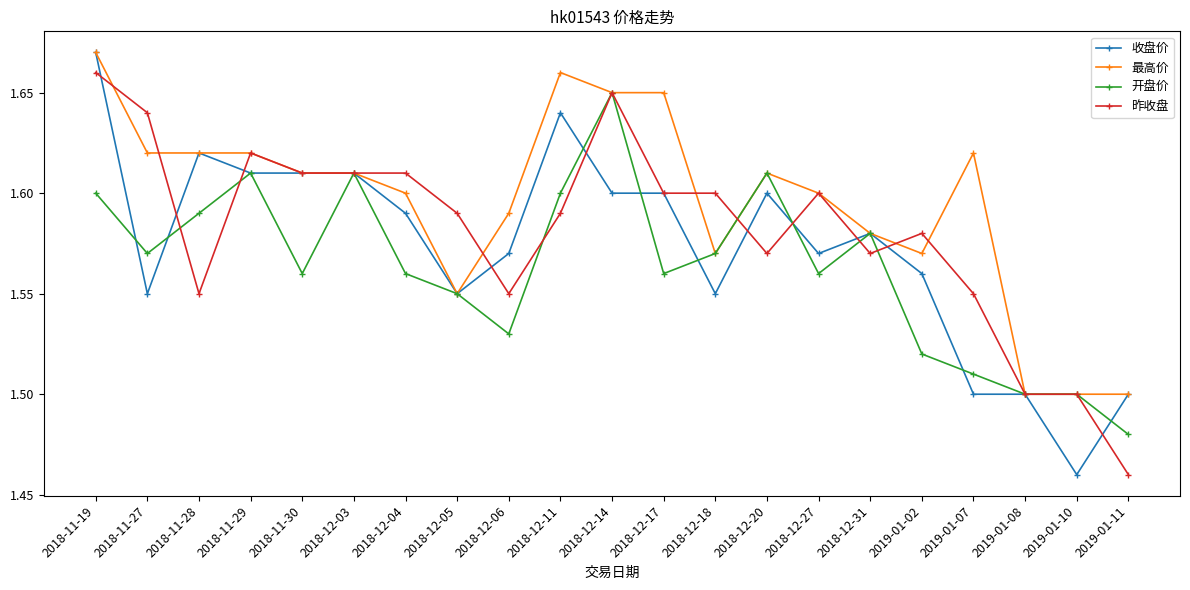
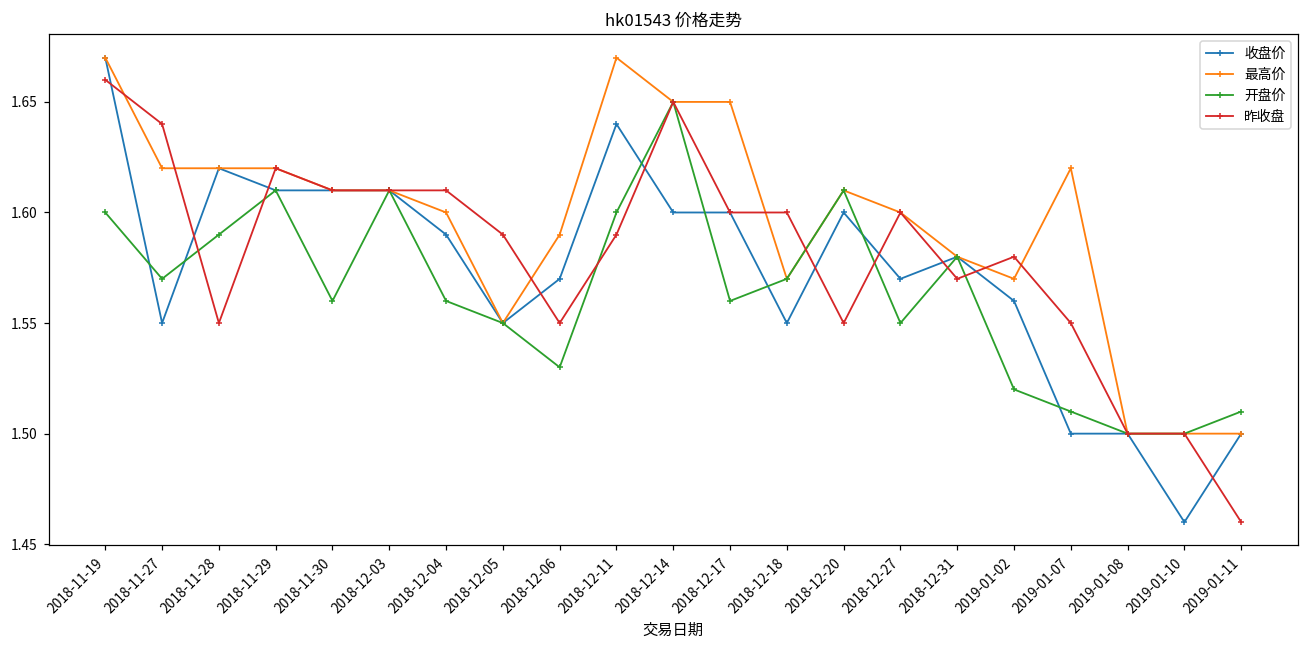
  {
    "收盘价": {
      "2018-11-27": 1.55,
      "2018-12-04": 1.59,
      "2018-12-06": 1.57,
      "2018-12-11": 1.64,
      "2018-12-14": 1.60,
      "2018-12-18": 1.55,
      "2018-12-20": 1.60,
      "2018-12-27": 1.57,
      "2019-01-02": 1.56,
      "2019-01-07": 1.50,
      "2019-01-10": 1.46
    },
    "最高价": {
      "2018-11-27": 1.62,
      "2018-12-04": 1.60,
      "2018-12-06": 1.59,
-     "2018-12-11": 1.66,
+     "2018-12-11": 1.67,
      "2018-12-17": 1.65,
      "2019-01-02": 1.57,
      "2019-01-07": 1.62
    },
    "开盘价": {
      "2018-11-19": 1.60,
      "2018-11-27": 1.57,
      "2018-11-28": 1.59,
      "2018-11-30": 1.56,
      "2018-12-04": 1.56,
      "2018-12-06": 1.53,
      "2018-12-11": 1.60,
      "2018-12-17": 1.56,
-     "2018-12-27": 1.56,
+     "2018-12-27": 1.55,
      "2019-01-02": 1.52,
      "2019-01-07": 1.51,
-     "2019-01-11": 1.48
+     "2019-01-11": 1.51
    },
    "昨收盘": {
      "2018-11-19": 1.66,
      "2018-11-27": 1.64,
      "2018-11-28": 1.55,
      "2018-12-04": 1.61,
      "2018-12-05": 1.59,
      "2018-12-06": 1.55,
      "2018-12-11": 1.59,
      "2018-12-18": 1.60,
-     "2018-12-20": 1.57,
+     "2018-12-20": 1.55,
      "2018-12-31": 1.57,
      "2019-01-02": 1.58,
      "2019-01-07": 1.55,
      "2019-01-11": 1.46
    }
  }
